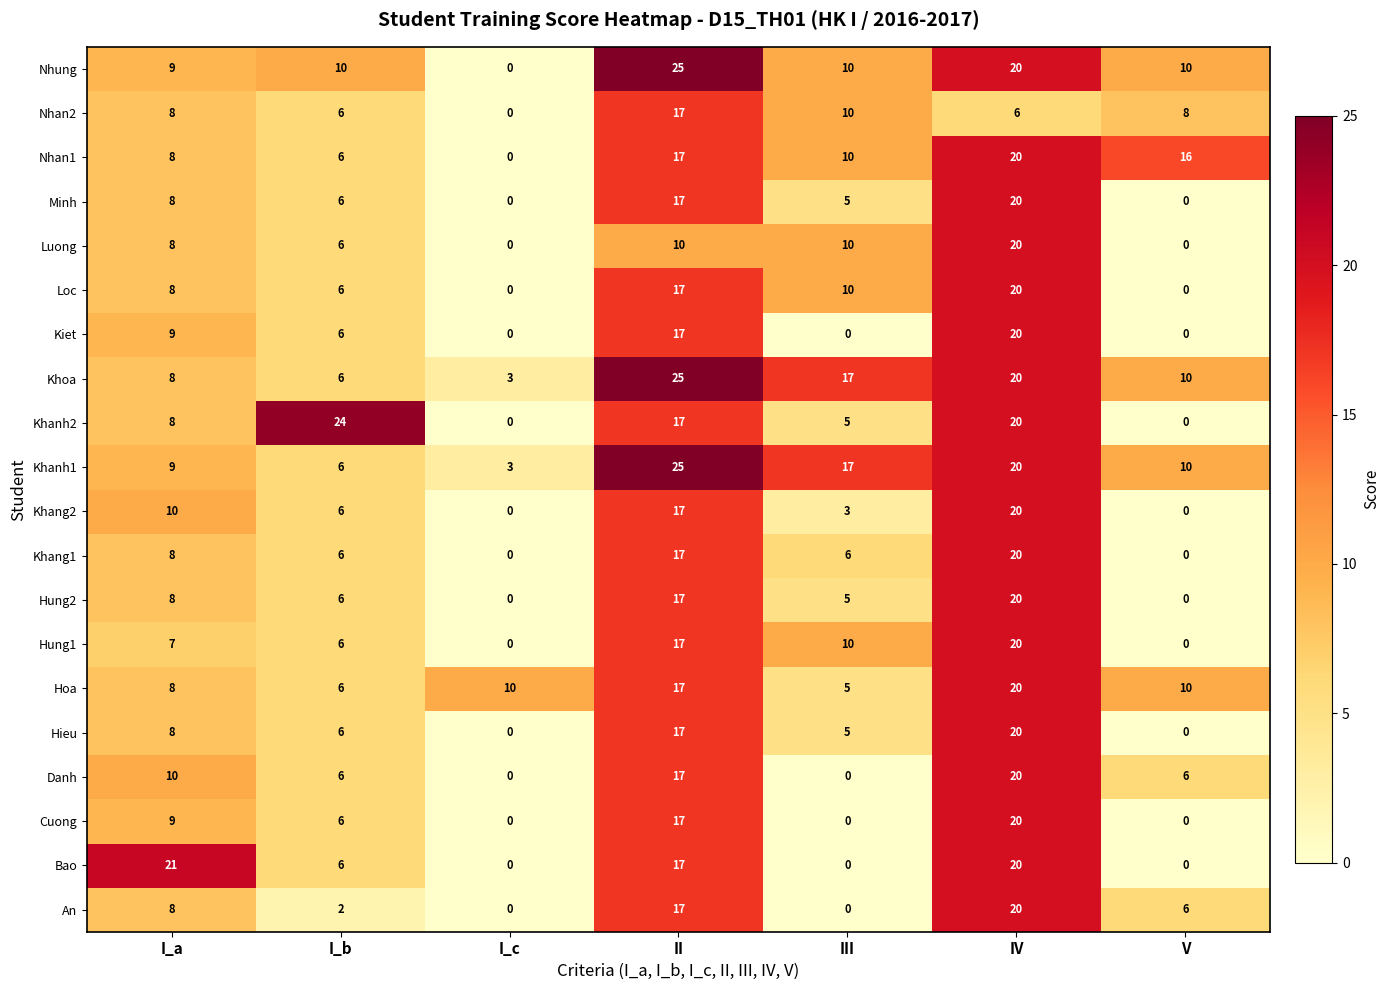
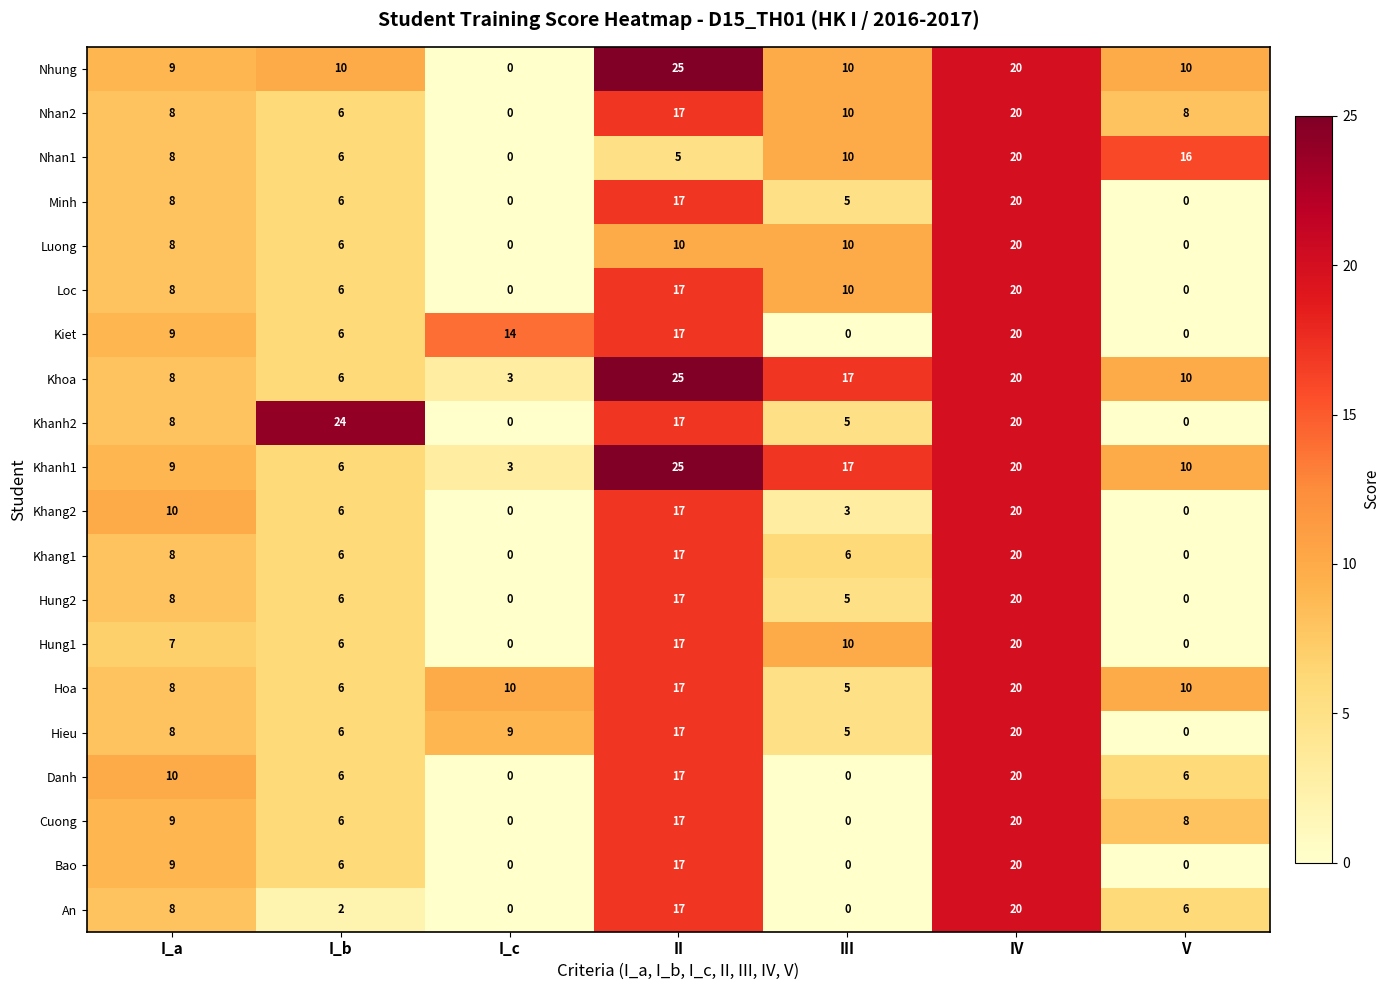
  {
    "Nhung": {
      "I_a": 9,
      "I_b": 10,
      "I_c": 0,
      "II": 25,
      "III": 10,
      "IV": 20,
      "V": 10
    },
    "Nhan2": {
      "I_a": 8,
      "I_b": 6,
      "I_c": 0,
      "II": 17,
      "III": 10,
-     "IV": 6,
+     "IV": 20,
      "V": 8
    },
    "Nhan1": {
      "I_a": 8,
      "I_b": 6,
      "I_c": 0,
-     "II": 17,
+     "II": 5,
      "III": 10,
      "IV": 20,
      "V": 16
    },
    "Minh": {
      "I_a": 8,
      "I_b": 6,
      "I_c": 0,
      "II": 17,
      "III": 5,
      "IV": 20,
      "V": 0
    },
    "Luong": {
      "I_a": 8,
      "I_b": 6,
      "I_c": 0,
      "II": 10,
      "III": 10,
      "IV": 20,
      "V": 0
    },
    "Loc": {
      "I_a": 8,
      "I_b": 6,
      "I_c": 0,
      "II": 17,
      "III": 10,
      "IV": 20,
      "V": 0
    },
    "Kiet": {
      "I_a": 9,
      "I_b": 6,
-     "I_c": 0,
+     "I_c": 14,
      "II": 17,
      "III": 0,
      "IV": 20,
      "V": 0
    },
    "Khoa": {
      "I_a": 8,
      "I_b": 6,
      "I_c": 3,
      "II": 25,
      "III": 17,
      "IV": 20,
      "V": 10
    },
    "Khanh2": {
      "I_a": 8,
      "I_b": 24,
      "I_c": 0,
      "II": 17,
      "III": 5,
      "IV": 20,
      "V": 0
    },
    "Khanh1": {
      "I_a": 9,
      "I_b": 6,
      "I_c": 3,
      "II": 25,
      "III": 17,
      "IV": 20,
      "V": 10
    },
    "Khang2": {
      "I_a": 10,
      "I_b": 6,
      "I_c": 0,
      "II": 17,
      "III": 3,
      "IV": 20,
      "V": 0
    },
    "Khang1": {
      "I_a": 8,
      "I_b": 6,
      "I_c": 0,
      "II": 17,
      "III": 6,
      "IV": 20,
      "V": 0
    },
    "Hung2": {
      "I_a": 8,
      "I_b": 6,
      "I_c": 0,
      "II": 17,
      "III": 5,
      "IV": 20,
      "V": 0
    },
    "Hung1": {
      "I_a": 7,
      "I_b": 6,
      "I_c": 0,
      "II": 17,
      "III": 10,
      "IV": 20,
      "V": 0
    },
    "Hoa": {
      "I_a": 8,
      "I_b": 6,
      "I_c": 10,
      "II": 17,
      "III": 5,
      "IV": 20,
      "V": 10
    },
    "Hieu": {
      "I_a": 8,
      "I_b": 6,
-     "I_c": 0,
+     "I_c": 9,
      "II": 17,
      "III": 5,
      "IV": 20,
      "V": 0
    },
    "Danh": {
      "I_a": 10,
      "I_b": 6,
      "I_c": 0,
      "II": 17,
      "III": 0,
      "IV": 20,
      "V": 6
    },
    "Cuong": {
      "I_a": 9,
      "I_b": 6,
      "I_c": 0,
      "II": 17,
      "III": 0,
      "IV": 20,
-     "V": 0
+     "V": 8
    },
    "Bao": {
-     "I_a": 21,
+     "I_a": 9,
      "I_b": 6,
      "I_c": 0,
      "II": 17,
      "III": 0,
      "IV": 20,
      "V": 0
    },
    "An": {
      "I_a": 8,
      "I_b": 2,
      "I_c": 0,
      "II": 17,
      "III": 0,
      "IV": 20,
      "V": 6
    }
  }
